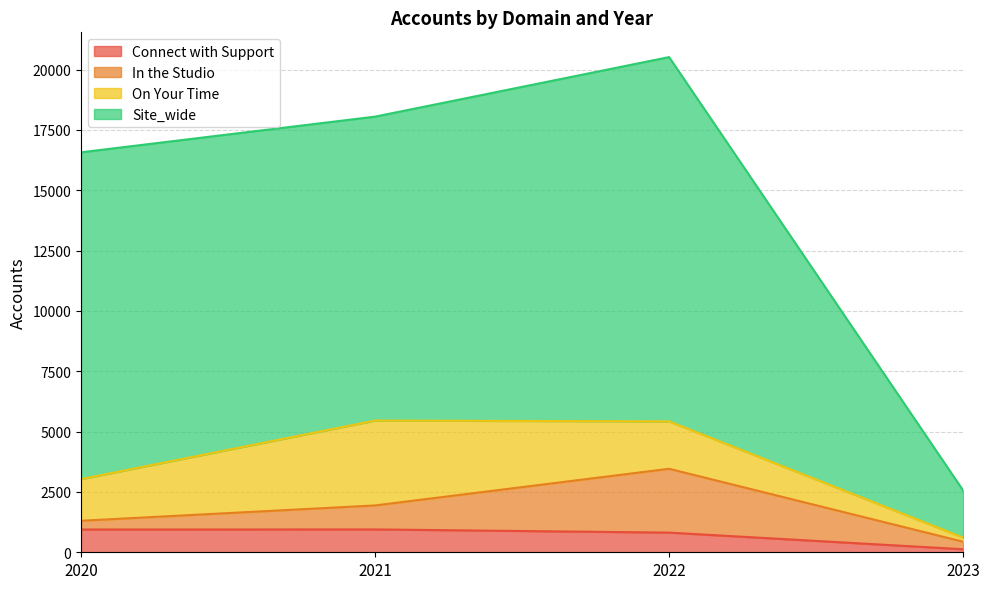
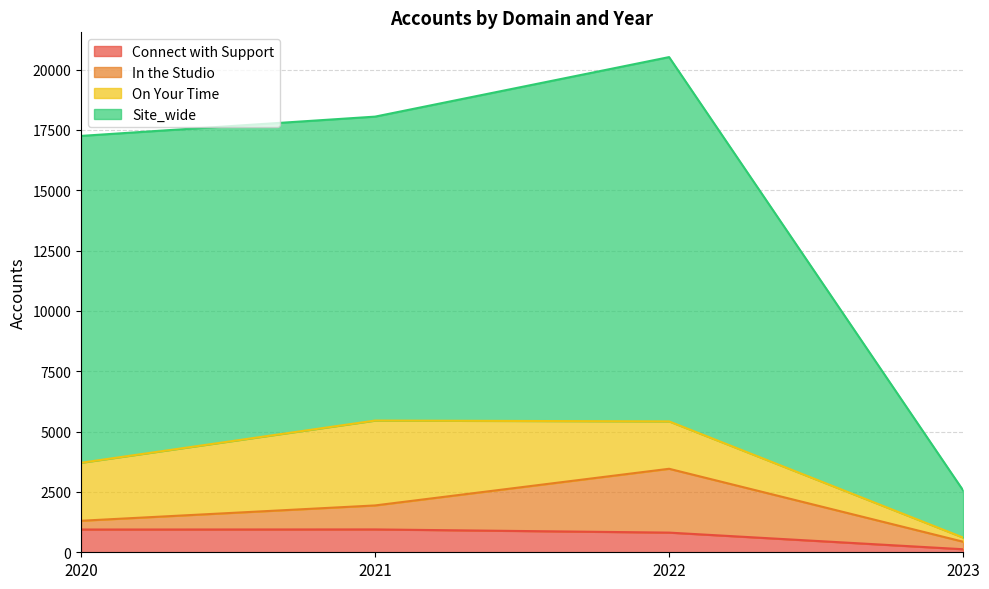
  {
    "On Your Time": {
-     "2020": 1700,
+     "2020": 2400,
      "2021": 3500,
      "2022": 2000,
      "2023": 200
    },
    "Site_wide": {
      "2020": 13500,
      "2021": 12600,
      "2022": 15100,
      "2023": 2000
    }
  }
